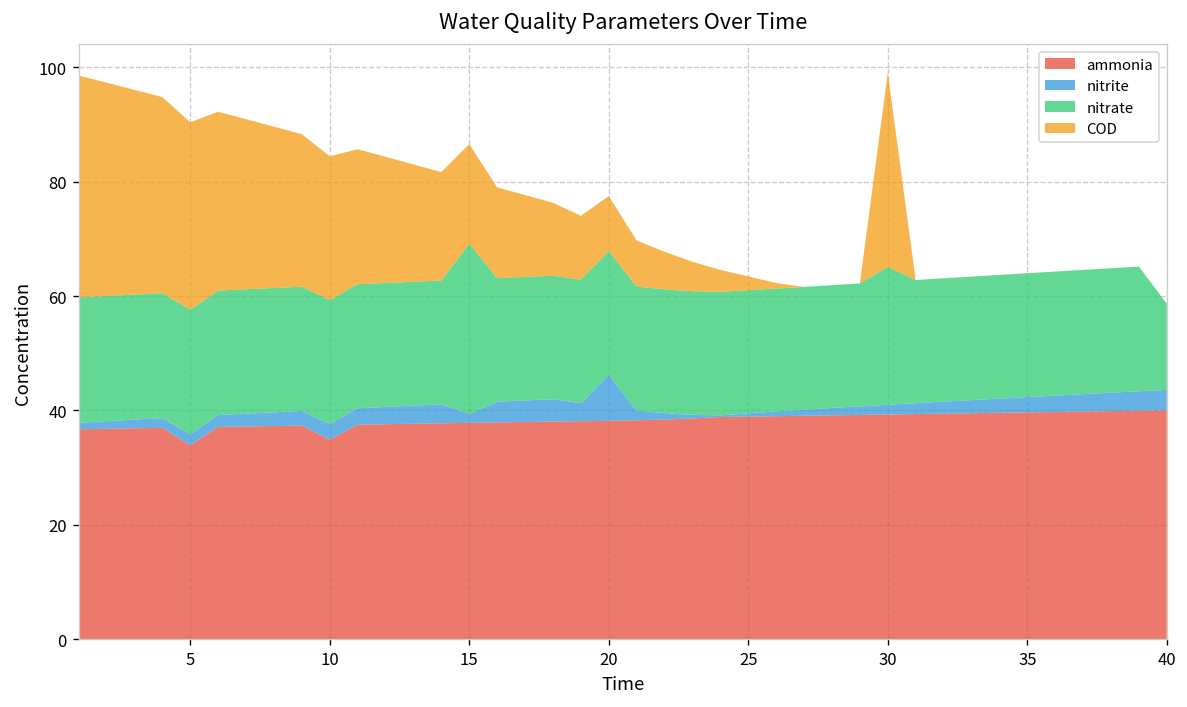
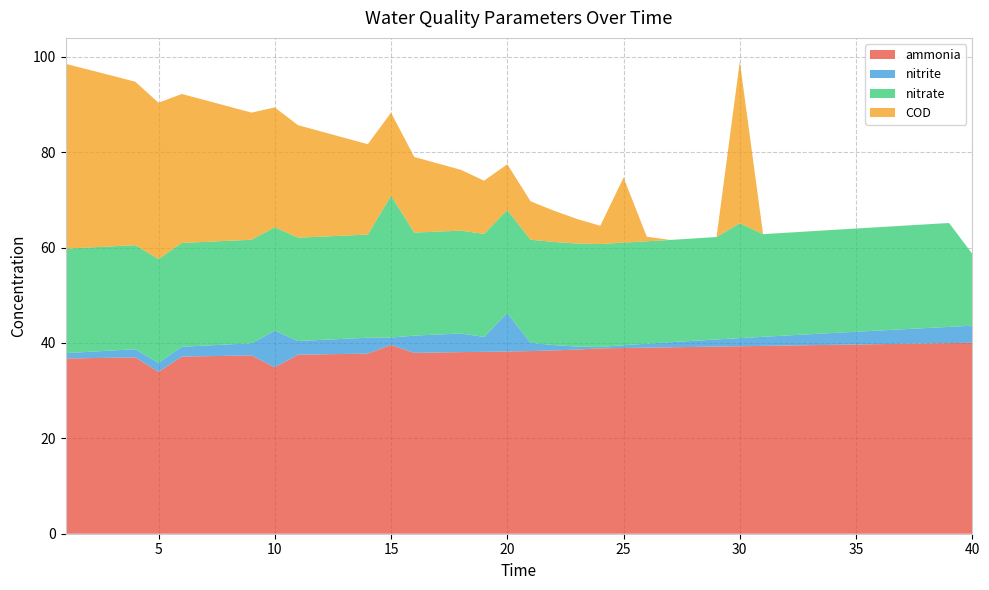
  {
    "ammonia": {
      "5": 34,
      "10": 35,
-     "15": 38,
+     "15": 40,
      "20": 38,
      "25": 39,
      "30": 39,
      "35": 40,
      "40": 40
    },
    "nitrite": {
      "5": 2,
-     "10": 3,
+     "10": 8,
      "15": 2,
      "20": 8,
      "25": 1,
      "30": 2,
      "35": 3,
      "40": 4
    },
    "nitrate": {
      "5": 22,
      "10": 22,
      "15": 30,
      "20": 22,
      "25": 22,
      "30": 24
    },
    "COD": {
      "5": 33,
      "10": 25,
      "15": 17,
      "20": 10,
-     "25": 2,
+     "25": 14,
      "30": 34
    }
  }
